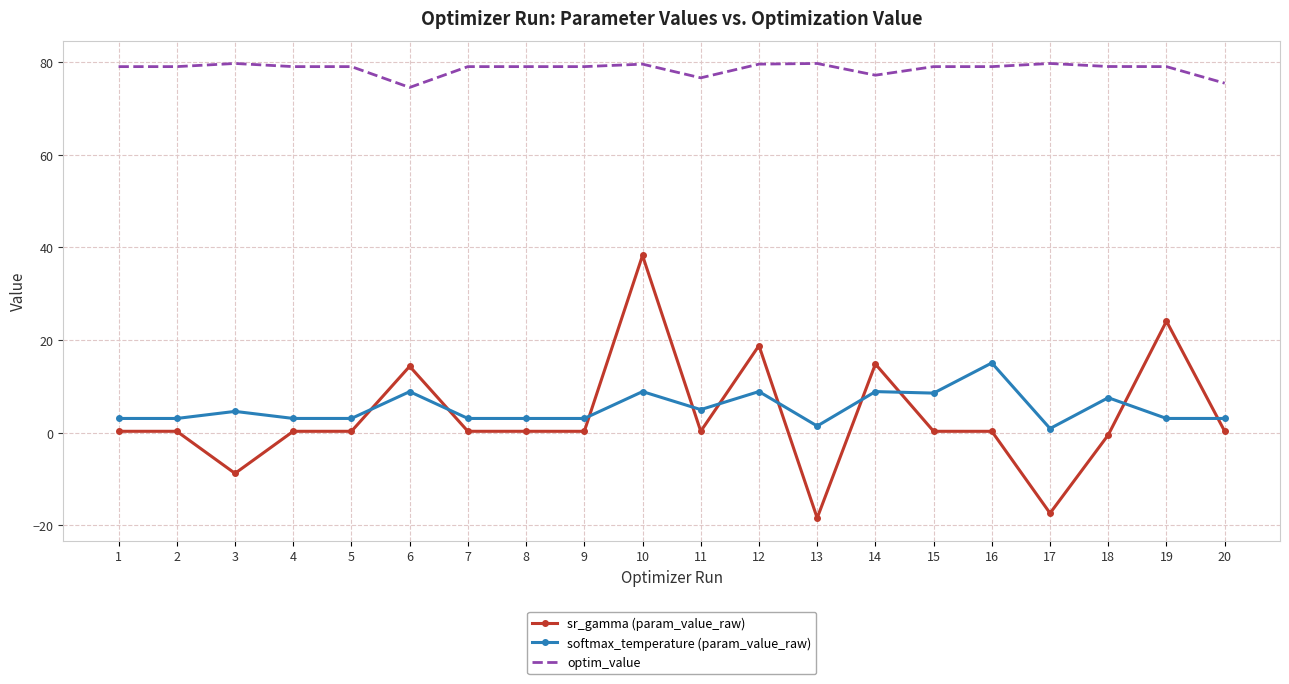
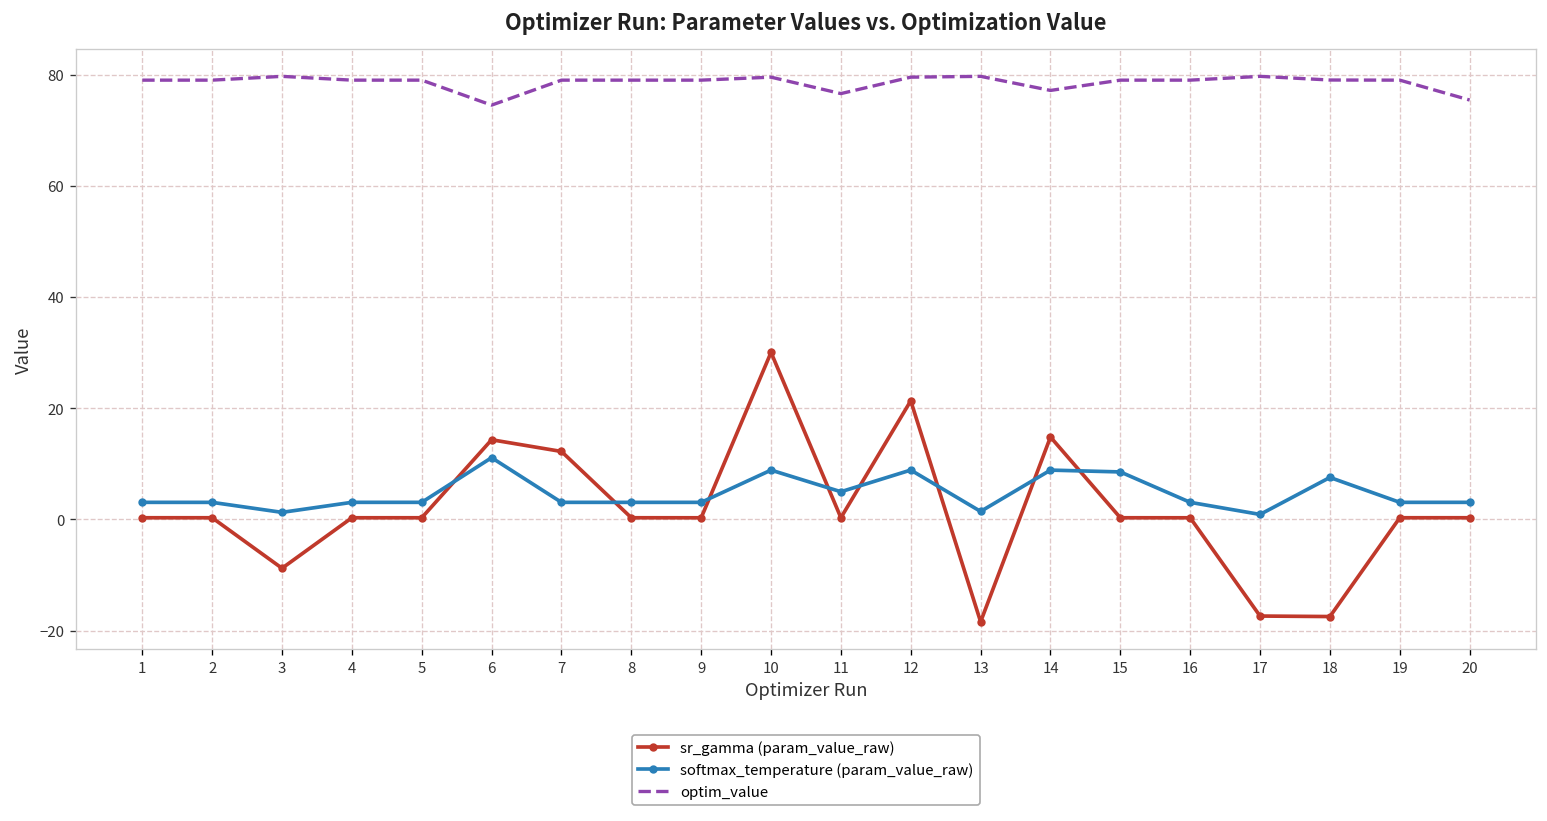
  {
    "sr_gamma (param_value_raw)": {
      "1": 0,
      "2": 0,
      "3": -9,
      "4": 0,
      "5": 0,
      "6": 14,
-     "7": 0,
+     "7": 12,
      "8": 0,
      "9": 0,
-     "10": 38,
+     "10": 30,
      "11": 0,
-     "12": 19,
+     "12": 21,
      "13": -18,
      "14": 15,
      "15": 0,
      "16": 0,
      "17": -17,
-     "18": 0,
-     "19": 24,
+     "18": -17,
+     "19": 0,
      "20": 0
    },
    "softmax_temperature (param_value_raw)": {
      "1": 3,
      "2": 3,
-     "3": 5,
+     "3": 1,
      "4": 3,
      "5": 3,
-     "6": 9,
+     "6": 11,
      "7": 3,
      "8": 3,
      "9": 3,
      "10": 9,
      "11": 5,
      "12": 9,
      "13": 1,
      "14": 9,
      "15": 9,
-     "16": 15,
+     "16": 3,
      "17": 1,
      "18": 8,
      "19": 3,
      "20": 3
    },
    "optim_value": {
      "1": 79,
      "2": 79,
      "3": 80,
      "4": 79,
      "5": 79,
      "6": 75,
      "7": 79,
      "8": 79,
      "9": 79,
      "10": 80,
      "11": 77,
      "12": 80,
      "13": 80,
      "14": 77,
      "15": 79,
      "16": 79,
      "17": 80,
      "18": 79,
      "19": 79,
      "20": 75
    }
  }
